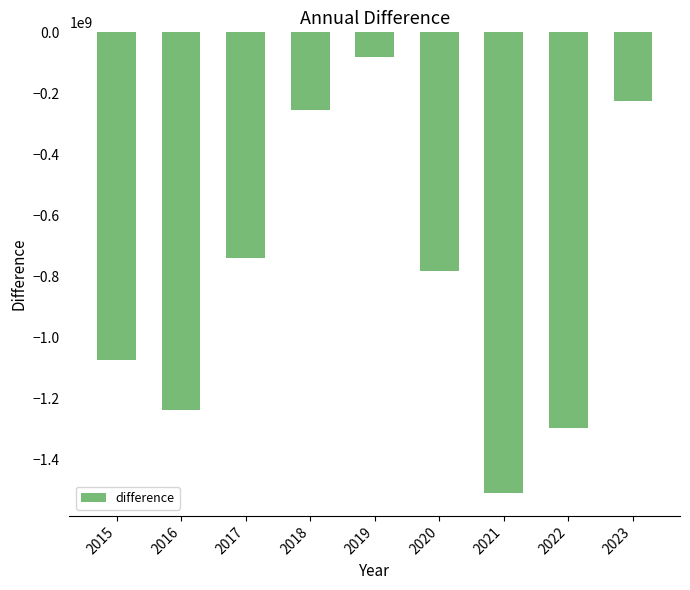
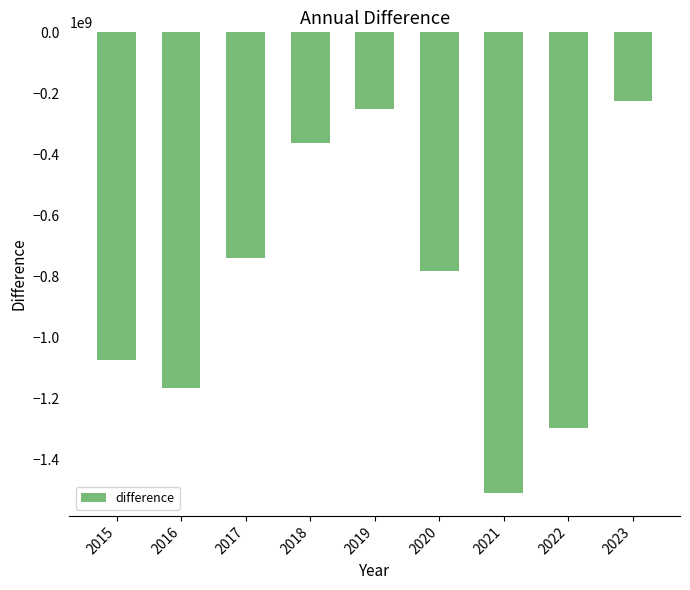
  {
    "2015": -1070000000,
-   "2016": -1240000000,
+   "2016": -1170000000,
    "2017": -740000000,
-   "2018": -250000000,
-   "2019": -80000000,
+   "2018": -360000000,
+   "2019": -250000000,
    "2020": -780000000,
    "2021": -1510000000,
    "2022": -1290000000,
    "2023": -220000000
  }
